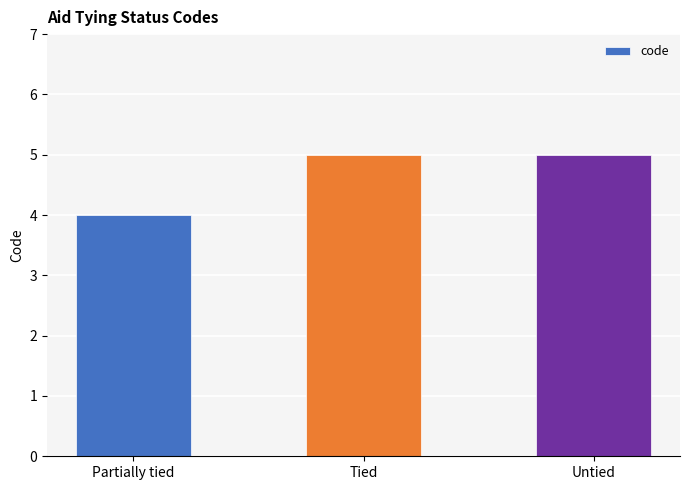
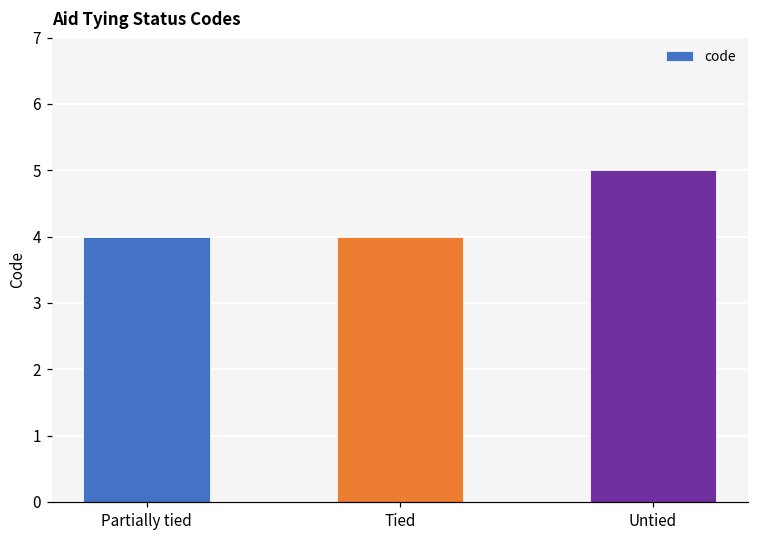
  {
    "Partially tied": 4,
-   "Tied": 5,
+   "Tied": 4,
    "Untied": 5
  }
